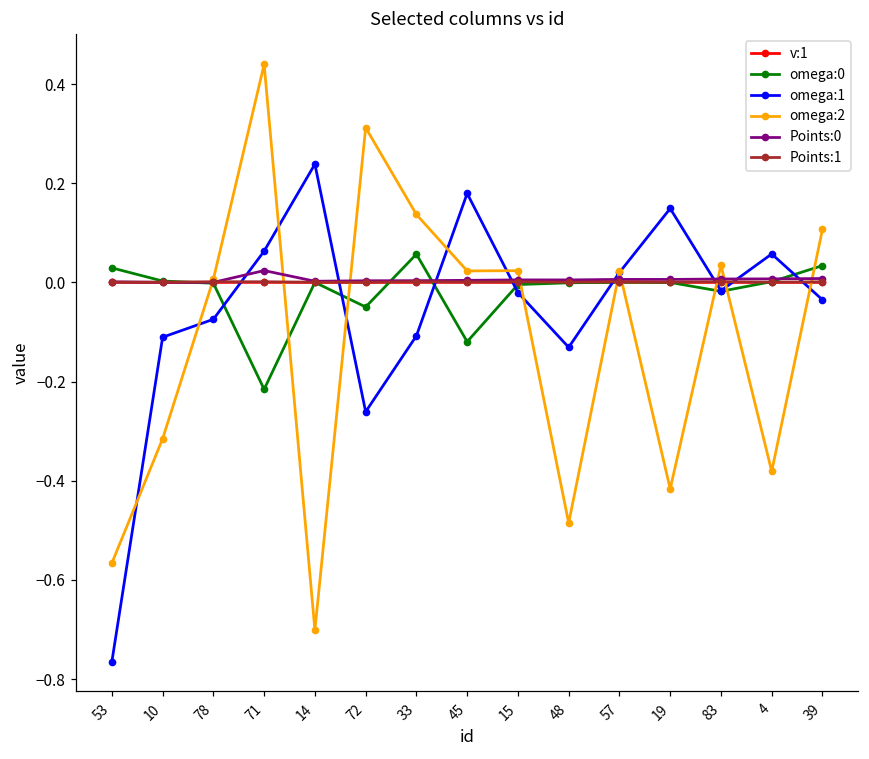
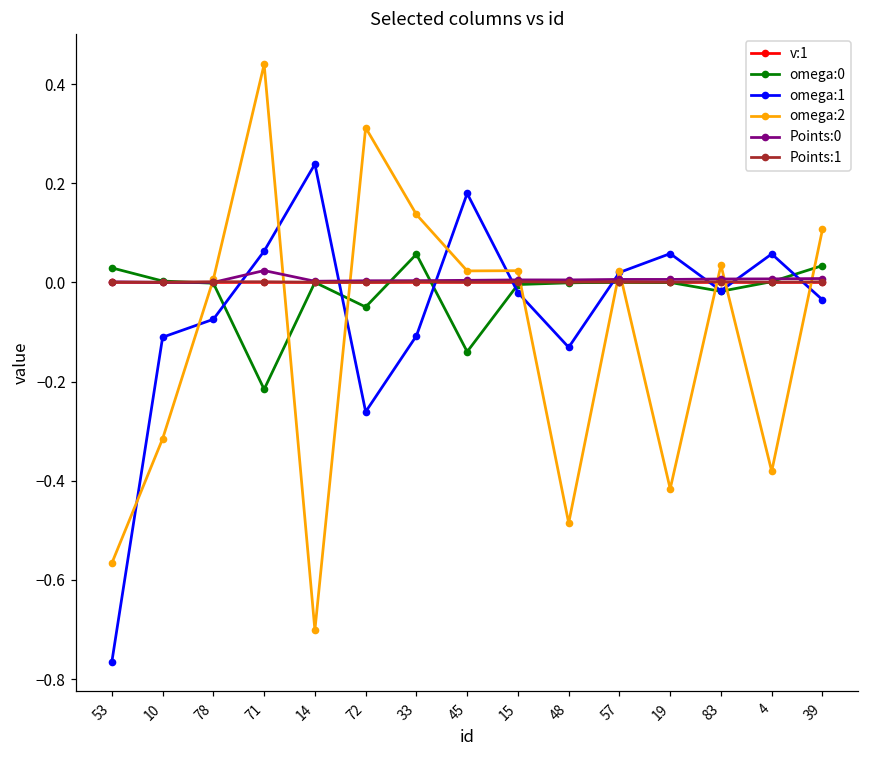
  {
    "omega:0": {
      "53": 0.03,
      "71": -0.22,
      "72": -0.05,
      "33": 0.06,
-     "45": -0.12,
+     "45": -0.14,
      "39": 0.03
    },
    "omega:1": {
      "53": -0.76,
      "10": -0.11,
      "78": -0.07,
      "71": 0.06,
      "14": 0.24,
      "72": -0.26,
      "33": -0.11,
      "45": 0.18,
      "15": -0.02,
      "48": -0.13,
-     "19": 0.15,
+     "19": 0.06,
      "4": 0.06,
      "39": -0.04
    },
    "omega:2": {
      "53": -0.57,
      "10": -0.32,
      "71": 0.44,
      "14": -0.70,
      "72": 0.31,
      "33": 0.14,
      "45": 0.02,
      "15": 0.02,
      "48": -0.49,
      "19": -0.42,
      "83": 0.03,
      "4": -0.38,
      "39": 0.11
    },
    "Points:0": {
      "71": 0.02,
      "83": 0.01,
      "4": 0.01,
      "39": 0.01
    }
  }
